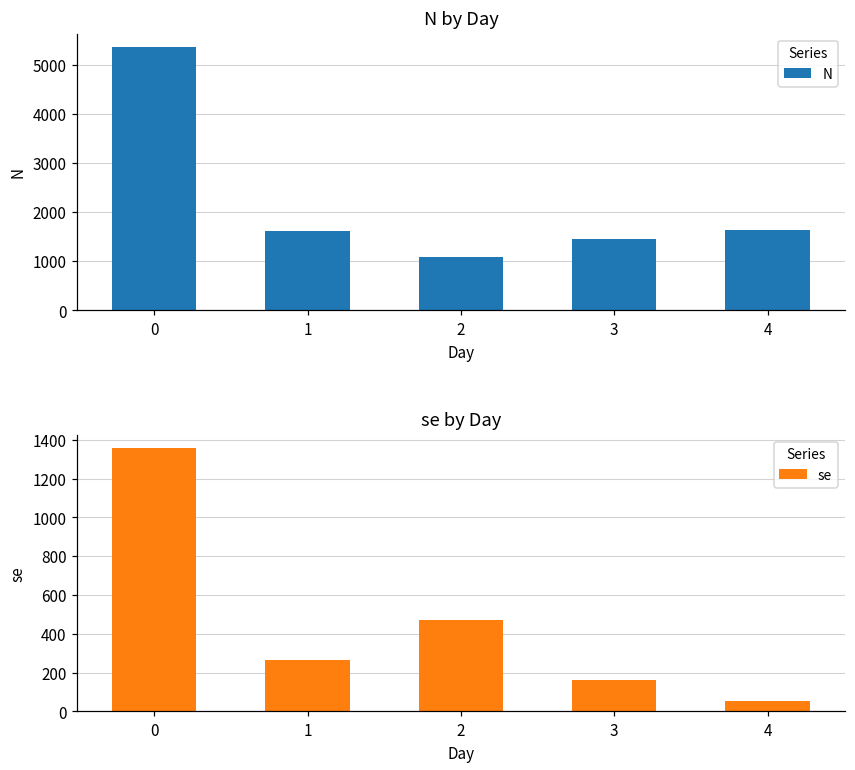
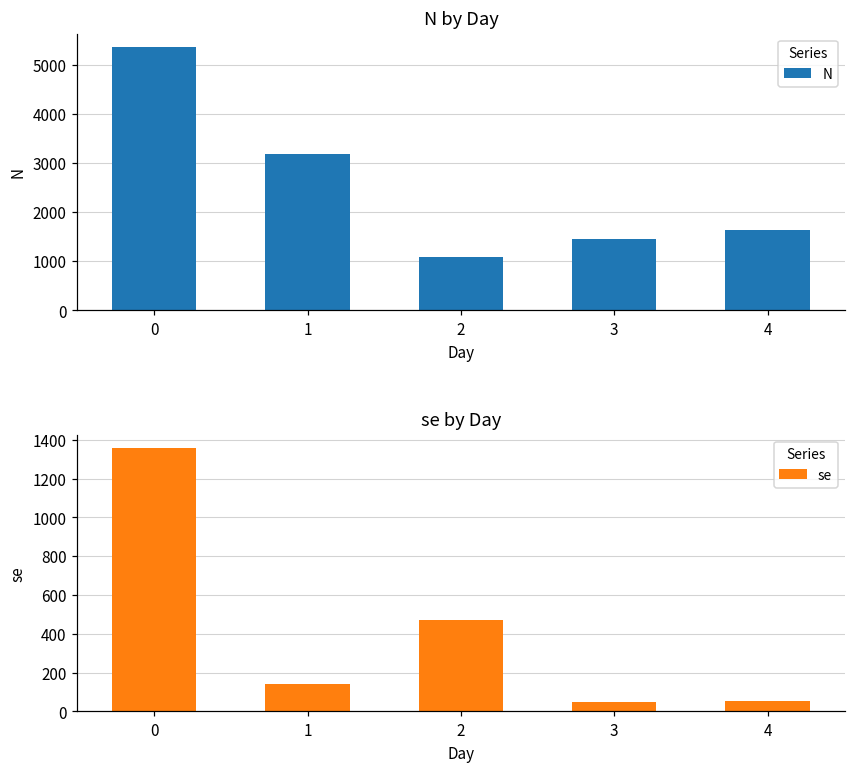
  {
    "N by Day": {
      "0": 5400,
-     "1": 1600,
+     "1": 3200,
      "2": 1100,
      "3": 1500,
      "4": 1600
    },
    "se by Day": {
      "0": 1360,
-     "1": 270,
+     "1": 140,
      "2": 470,
-     "3": 160,
+     "3": 50,
      "4": 60
    }
  }
